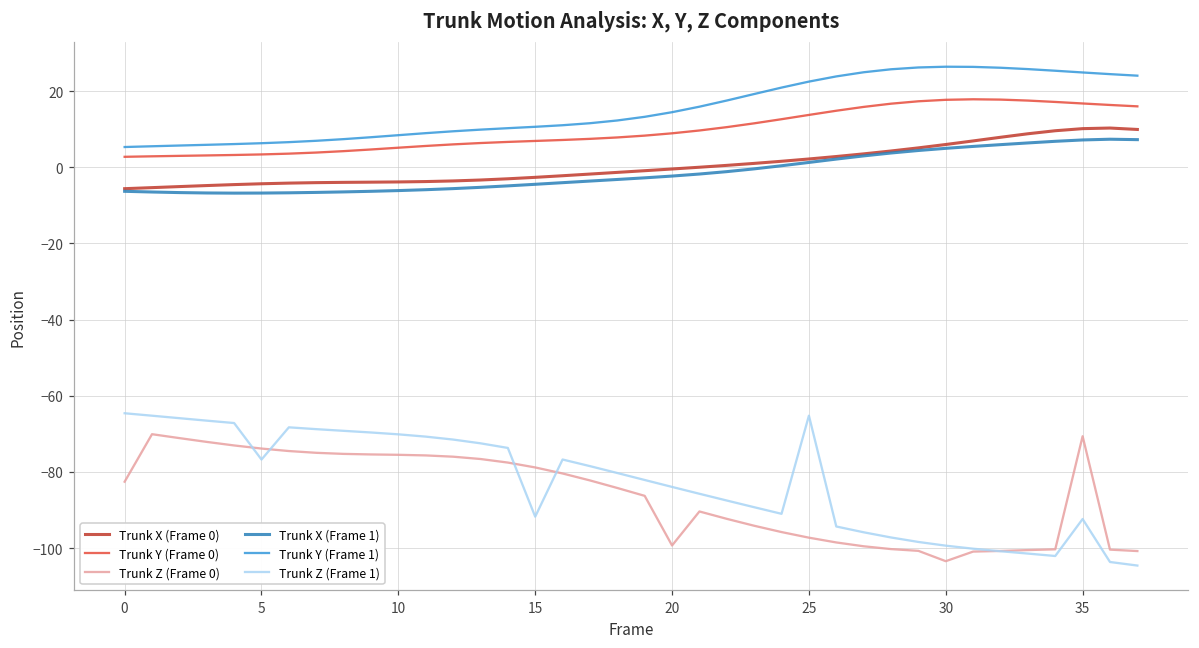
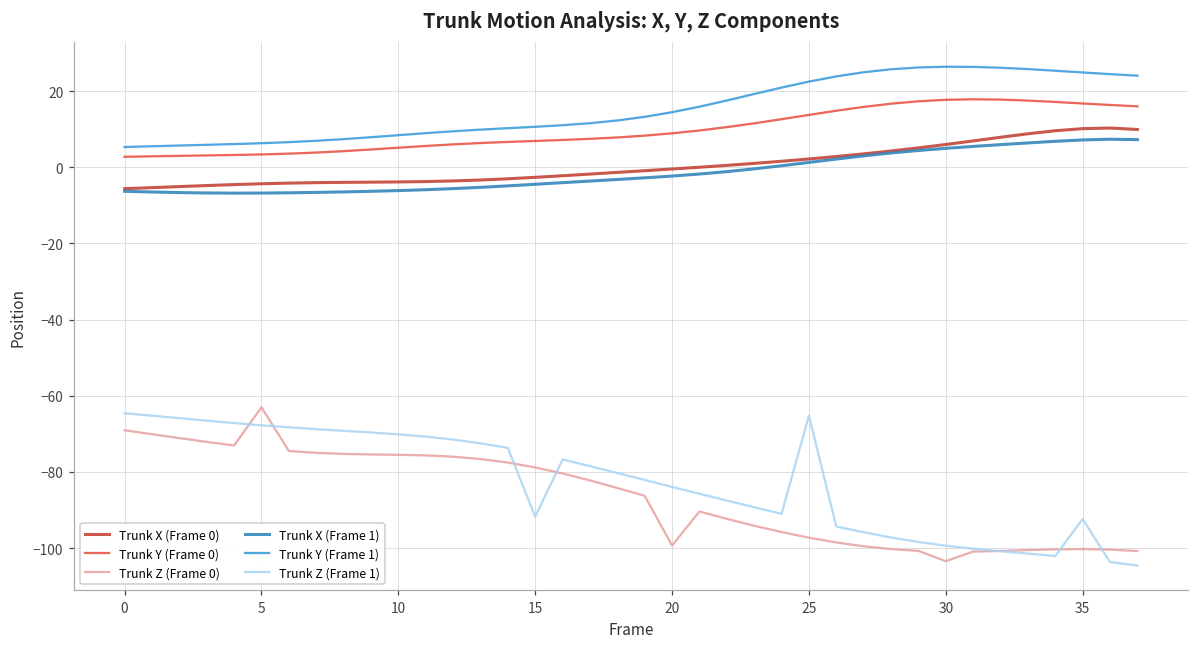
  {
    "Trunk Z (Frame 0)": {
-     "0": -83,
-     "5": -74,
+     "0": -69,
+     "5": -63,
      "10": -76,
      "15": -79,
      "20": -99,
      "25": -97,
      "30": -103,
-     "35": -71
+     "35": -100
    },
    "Trunk Z (Frame 1)": {
      "0": -65,
-     "5": -77,
+     "5": -68,
      "10": -70,
      "15": -92,
      "20": -84,
      "25": -65,
      "30": -99,
      "35": -92
    }
  }
